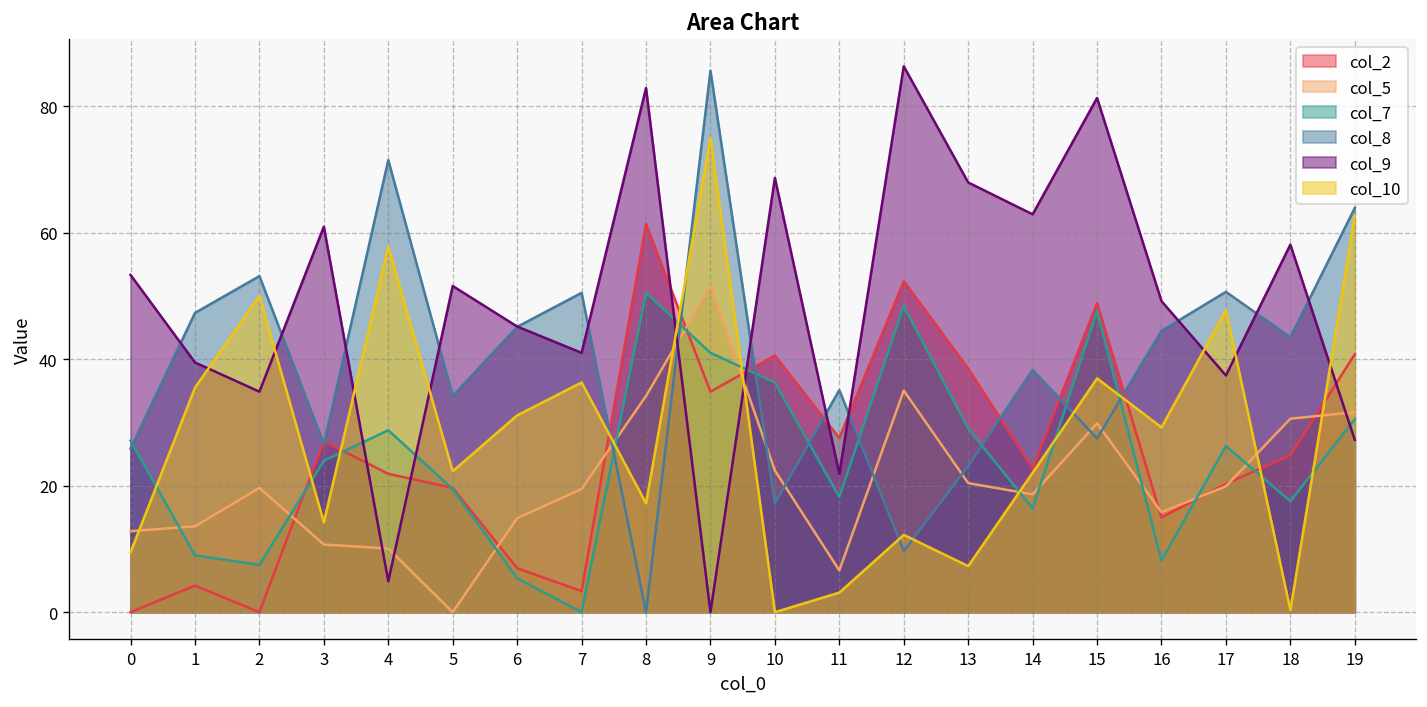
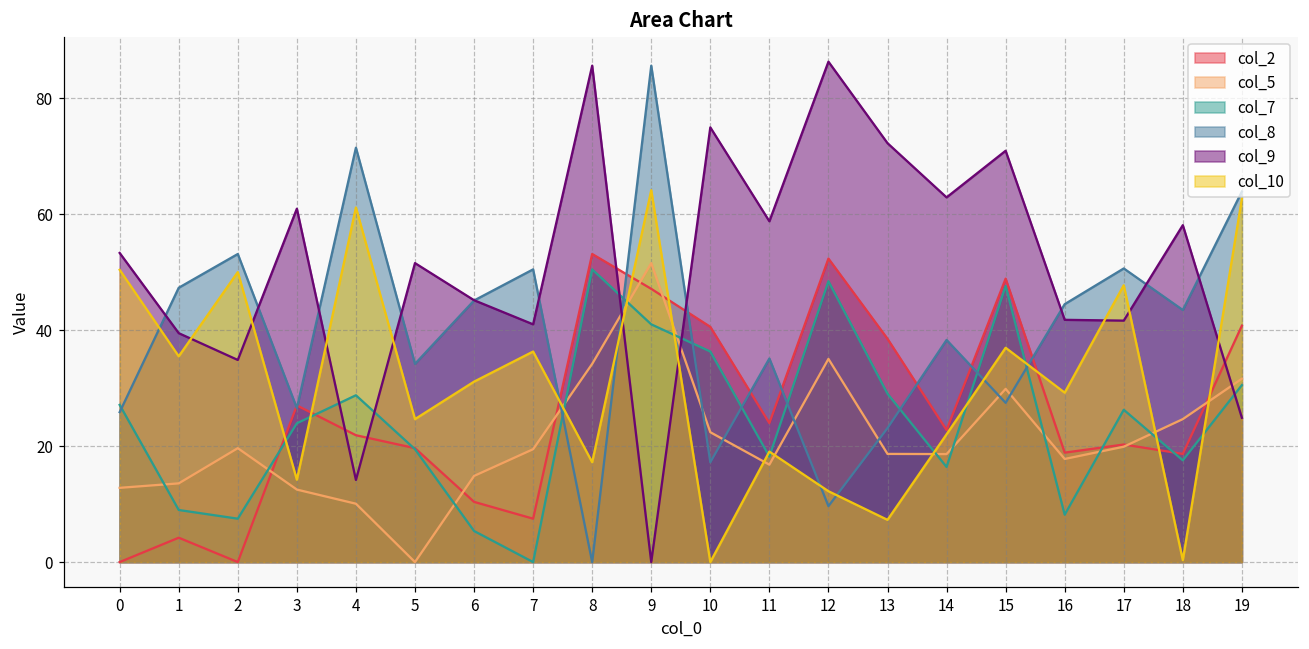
  {
    "col_2": {
      "0": 0,
      "1": 4,
      "2": 0,
      "4": 22,
-     "6": 7,
-     "7": 3,
-     "8": 61,
-     "9": 35,
+     "6": 10,
+     "7": 7,
+     "8": 53,
+     "9": 47,
      "10": 41,
-     "11": 28,
+     "11": 24,
      "12": 52,
      "13": 39,
      "14": 23,
      "15": 49,
-     "16": 15,
-     "18": 25,
+     "16": 19,
+     "18": 19,
      "19": 41
    },
    "col_5": {
      "0": 13,
      "1": 14,
      "2": 20,
-     "3": 11,
+     "3": 13,
      "4": 10,
      "5": 0,
      "6": 15,
      "7": 19,
      "8": 34,
      "9": 52,
      "10": 22,
-     "11": 7,
+     "11": 17,
      "12": 35,
-     "13": 20,
+     "13": 19,
      "14": 19,
      "15": 30,
-     "16": 16,
-     "18": 31,
+     "16": 18,
+     "18": 25,
      "19": 32
    },
    "col_9": {
      "0": 53,
      "1": 39,
      "2": 35,
      "3": 61,
-     "4": 5,
+     "4": 14,
      "5": 52,
      "7": 41,
-     "8": 83,
+     "8": 86,
      "9": 0,
-     "10": 69,
-     "11": 22,
+     "10": 75,
+     "11": 59,
      "12": 86,
-     "13": 68,
+     "13": 72,
      "14": 63,
-     "15": 81,
-     "16": 49,
-     "17": 37,
+     "15": 71,
+     "16": 42,
+     "17": 42,
      "18": 58,
-     "19": 27
+     "19": 25
    },
    "col_10": {
-     "0": 9,
+     "0": 50,
      "1": 35,
      "2": 50,
      "3": 14,
-     "4": 58,
-     "5": 22,
+     "4": 61,
+     "5": 25,
      "6": 31,
      "7": 36,
      "8": 17,
-     "9": 75,
+     "9": 64,
      "10": 0,
-     "11": 3,
+     "11": 19,
      "12": 12,
      "13": 7,
      "14": 22,
      "15": 37,
      "16": 29,
      "17": 48,
      "18": 0,
      "19": 63
    }
  }
